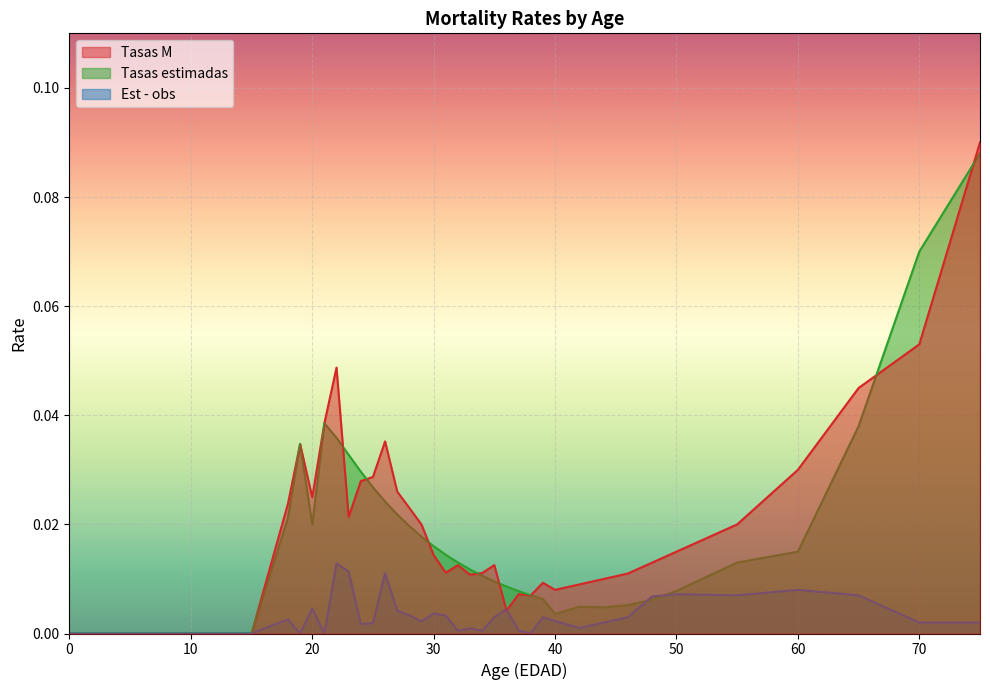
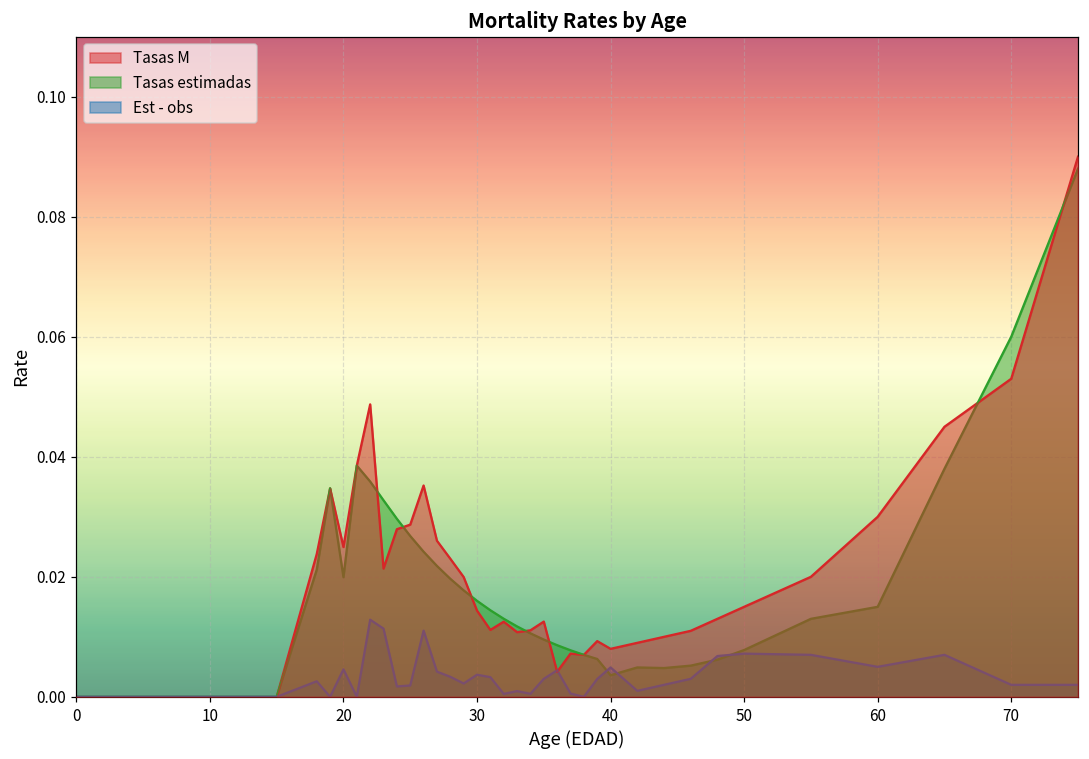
  {
    "Tasas M": {
      "20": 0.025,
      "30": 0.014,
      "40": 0.008,
      "50": 0.015,
      "60": 0.030,
      "70": 0.053
    },
    "Tasas estimadas": {
      "20": 0.02,
      "30": 0.016,
      "40": 0.004,
      "50": 0.008,
      "60": 0.015,
-     "70": 0.07
+     "70": 0.06
    },
    "Est - obs": {
      "20": 0.005,
      "30": 0.004,
-     "40": 0.002,
+     "40": 0.005,
      "50": 0.007,
-     "60": 0.008,
+     "60": 0.005,
      "70": 0.002
    }
  }
